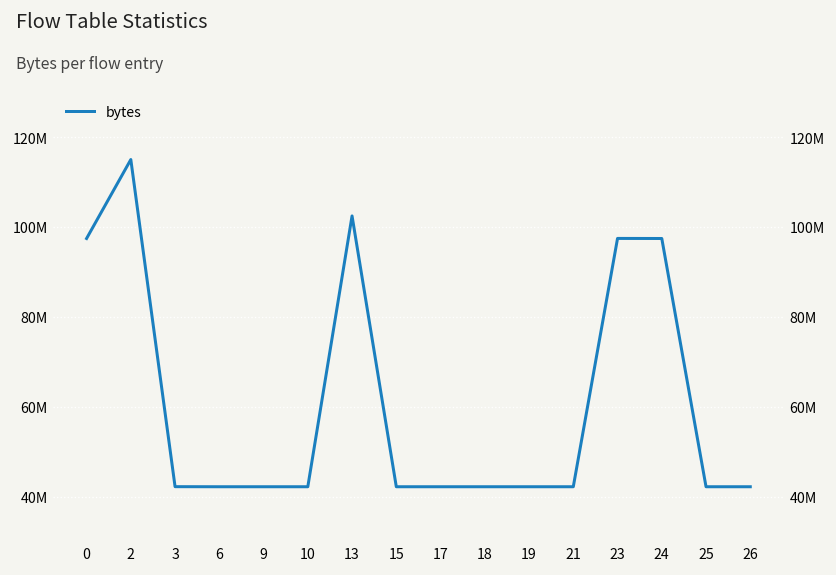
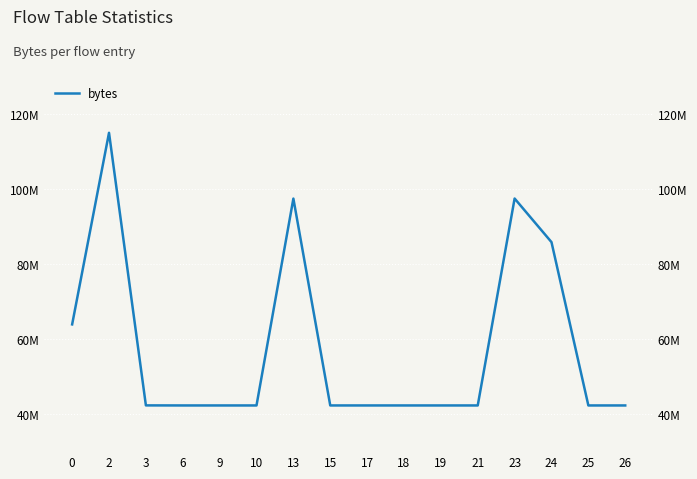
  {
-   "0": 97000000,
+   "0": 64000000,
    "2": 115000000,
    "3": 42000000,
    "6": 42000000,
    "9": 42000000,
    "10": 42000000,
-   "13": 102000000,
+   "13": 97000000,
    "15": 42000000,
    "17": 42000000,
    "18": 42000000,
    "19": 42000000,
    "21": 42000000,
    "23": 97000000,
-   "24": 97000000,
+   "24": 86000000,
    "25": 42000000,
    "26": 42000000
  }
